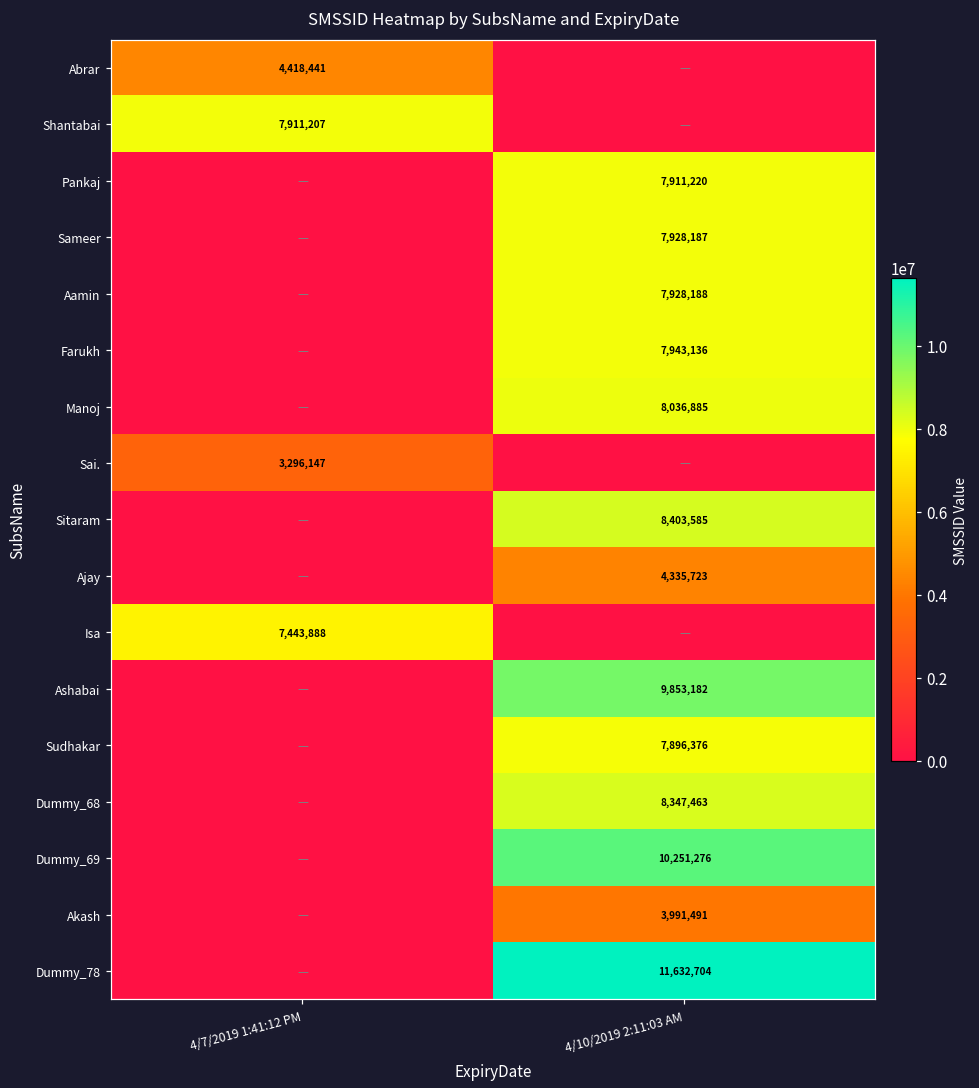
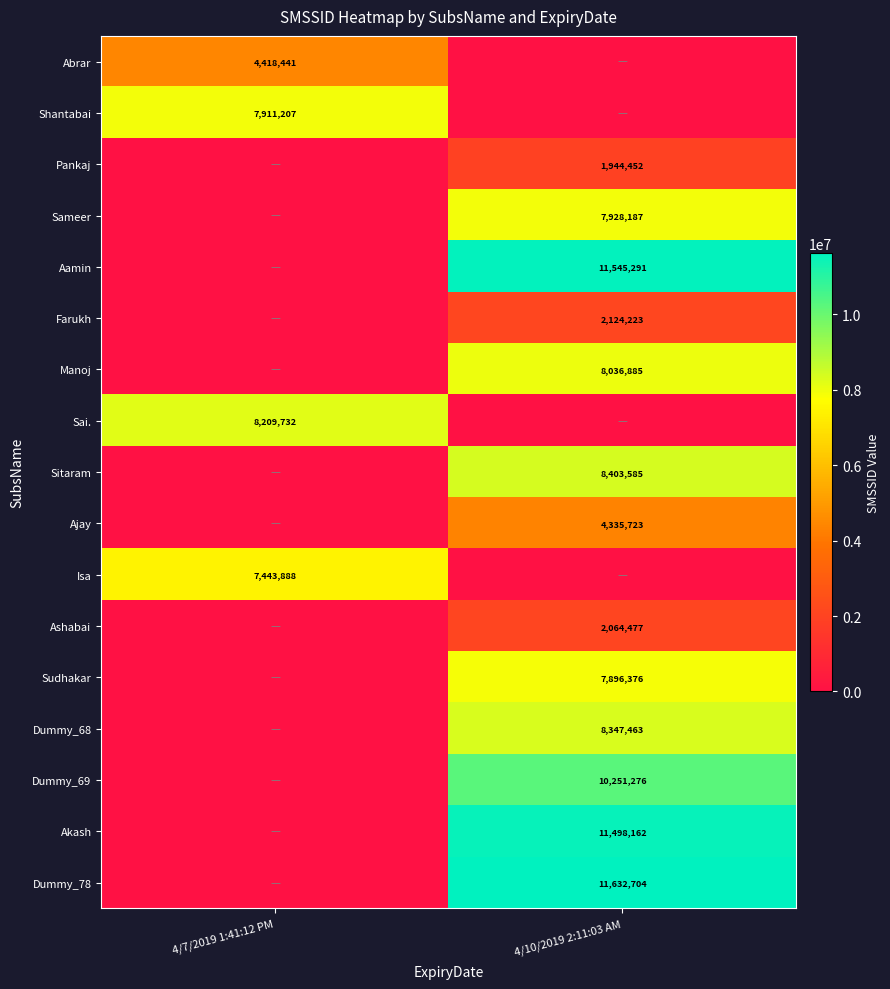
  {
    "Abrar": {
      "4/7/2019 1:41:12 PM": "4,418,441"
    },
    "Shantabai": {
      "4/7/2019 1:41:12 PM": "7,911,207"
    },
    "Pankaj": {
-     "4/10/2019 2:11:03 AM": "7,911,220"
+     "4/10/2019 2:11:03 AM": "1,944,452"
    },
    "Sameer": {
      "4/10/2019 2:11:03 AM": "7,928,187"
    },
    "Aamin": {
-     "4/10/2019 2:11:03 AM": "7,928,188"
+     "4/10/2019 2:11:03 AM": "11,545,291"
    },
    "Farukh": {
-     "4/10/2019 2:11:03 AM": "7,943,136"
+     "4/10/2019 2:11:03 AM": "2,124,223"
    },
    "Manoj": {
      "4/10/2019 2:11:03 AM": "8,036,885"
    },
    "Sai.": {
-     "4/7/2019 1:41:12 PM": "3,296,147"
+     "4/7/2019 1:41:12 PM": "8,209,732"
    },
    "Sitaram": {
      "4/10/2019 2:11:03 AM": "8,403,585"
    },
    "Ajay": {
      "4/10/2019 2:11:03 AM": "4,335,723"
    },
    "Isa": {
      "4/7/2019 1:41:12 PM": "7,443,888"
    },
    "Ashabai": {
-     "4/10/2019 2:11:03 AM": "9,853,182"
+     "4/10/2019 2:11:03 AM": "2,064,477"
    },
    "Sudhakar": {
      "4/10/2019 2:11:03 AM": "7,896,376"
    },
    "Dummy_68": {
      "4/10/2019 2:11:03 AM": "8,347,463"
    },
    "Dummy_69": {
      "4/10/2019 2:11:03 AM": "10,251,276"
    },
    "Akash": {
-     "4/10/2019 2:11:03 AM": "3,991,491"
+     "4/10/2019 2:11:03 AM": "11,498,162"
    },
    "Dummy_78": {
      "4/10/2019 2:11:03 AM": "11,632,704"
    }
  }
